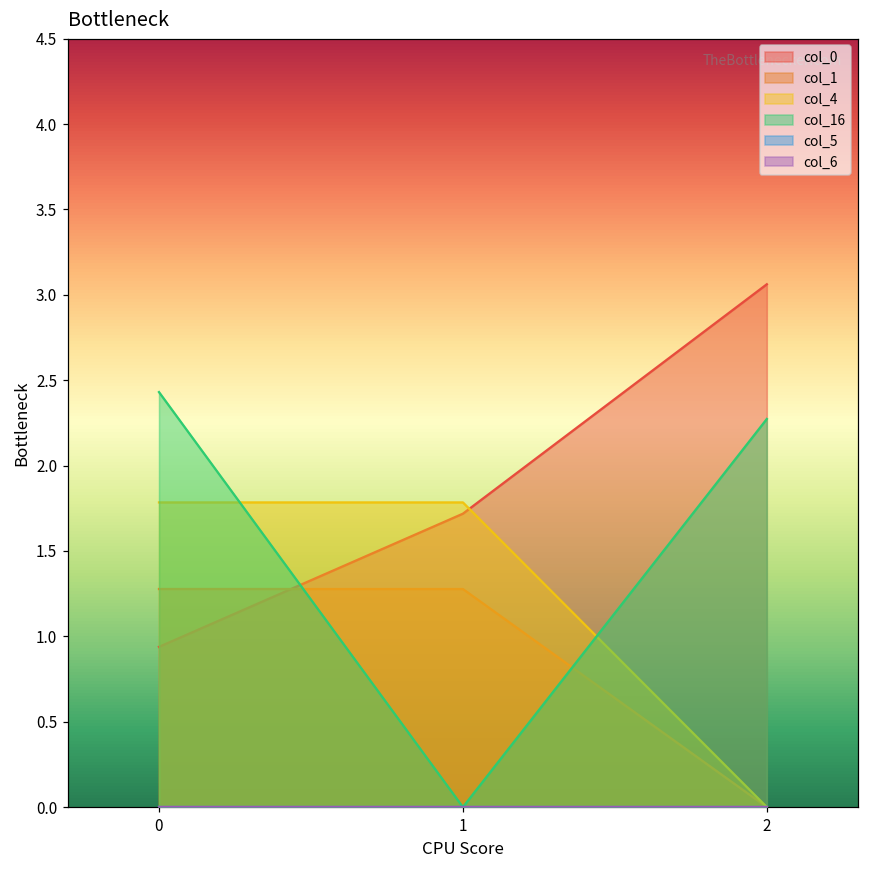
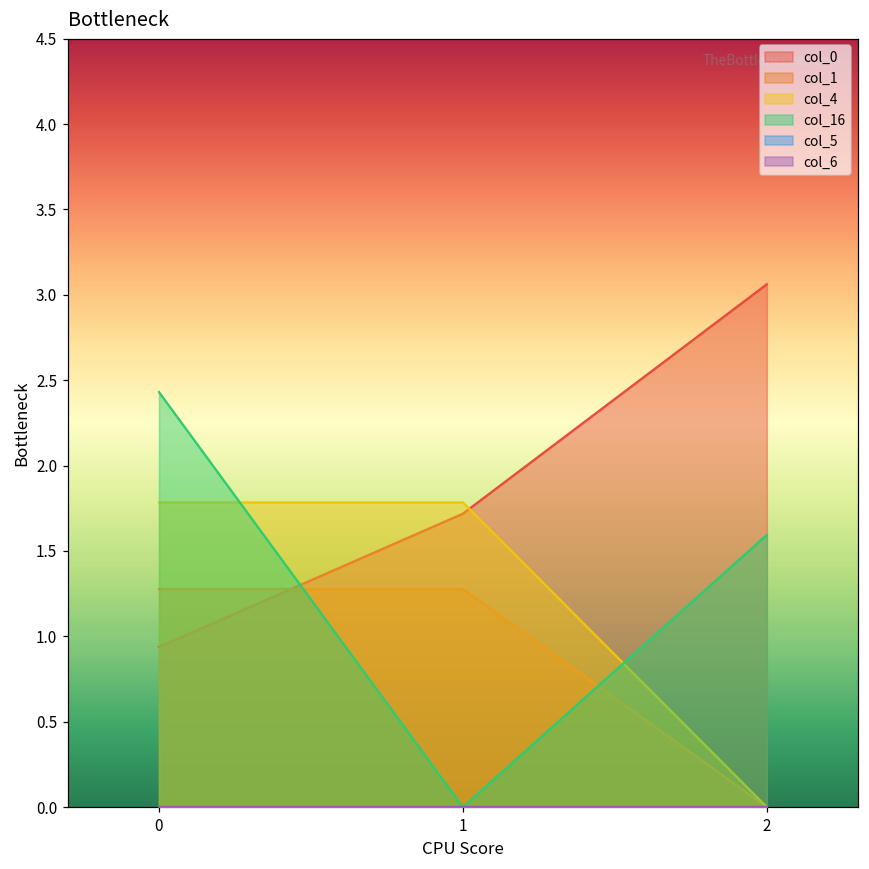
  {
    "col_16": {
      "0": 2.43,
-     "2": 2.27
+     "2": 1.59
    },
    "col_6": {
      "0": 0.00
    }
  }
